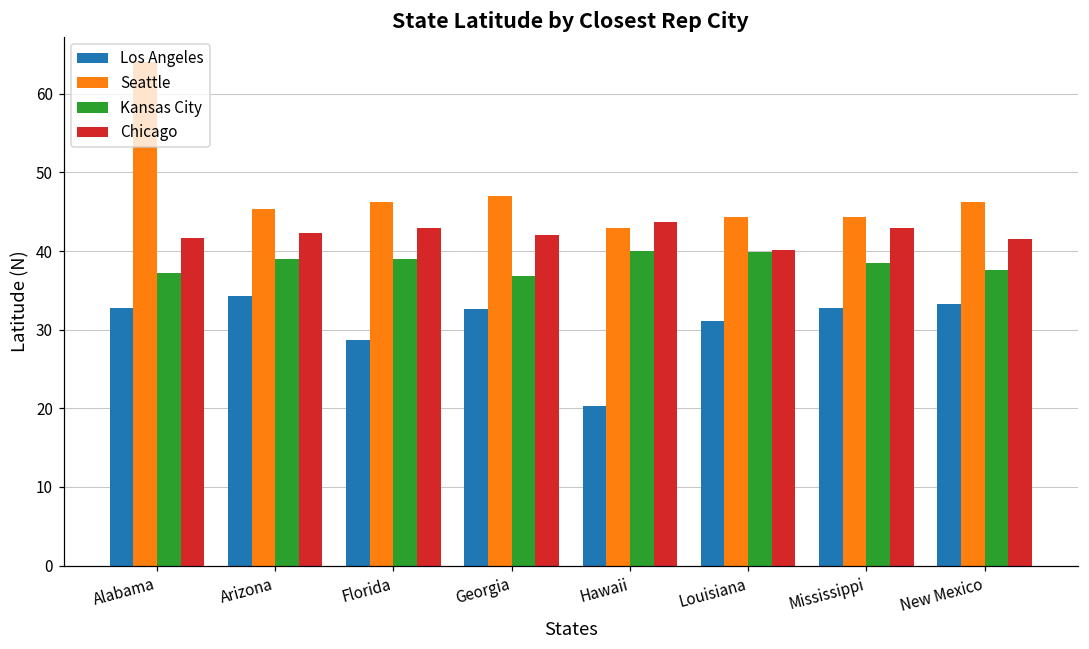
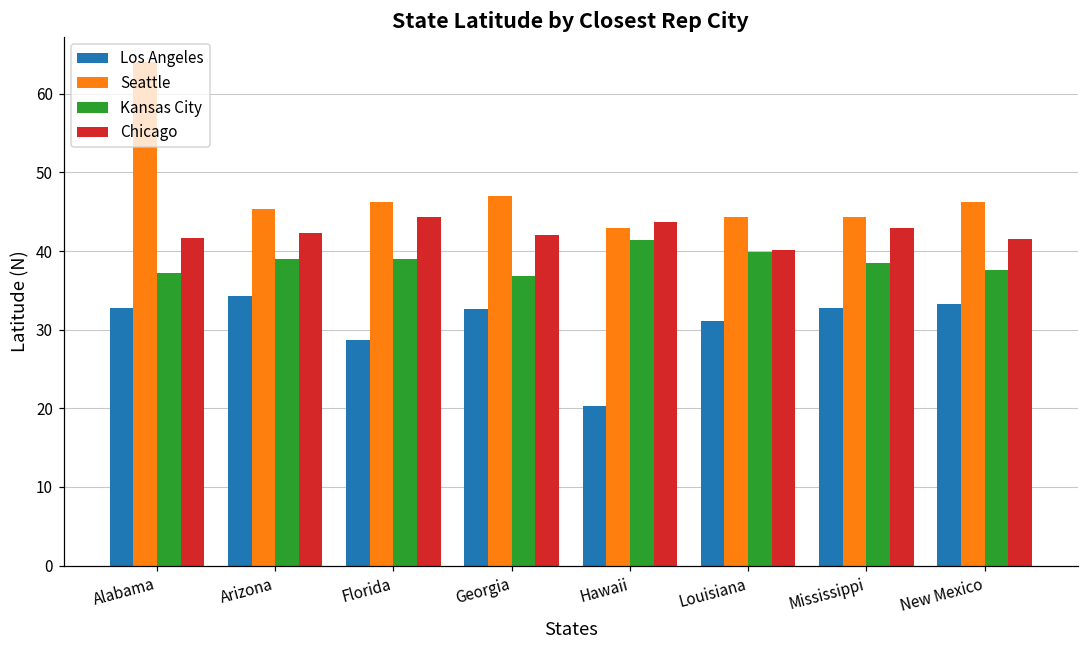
  {
    "Los Angeles": {
      "Alabama": 33,
      "Arizona": 34,
      "Florida": 29,
      "Georgia": 33,
      "Hawaii": 20,
      "Louisiana": 31,
      "Mississippi": 33,
      "New Mexico": 33
    },
    "Seattle": {
      "Arizona": 45,
      "Florida": 46,
      "Georgia": 47,
      "Hawaii": 43,
      "Louisiana": 44,
      "Mississippi": 44,
      "New Mexico": 46
    },
    "Kansas City": {
      "Alabama": 37,
      "Arizona": 39,
      "Florida": 39,
      "Georgia": 37,
-     "Hawaii": 40,
+     "Hawaii": 41,
      "Louisiana": 40,
      "Mississippi": 38,
      "New Mexico": 38
    },
    "Chicago": {
      "Alabama": 42,
      "Arizona": 42,
-     "Florida": 43,
+     "Florida": 44,
      "Georgia": 42,
      "Hawaii": 44,
      "Louisiana": 40,
      "Mississippi": 43,
      "New Mexico": 42
    }
  }
